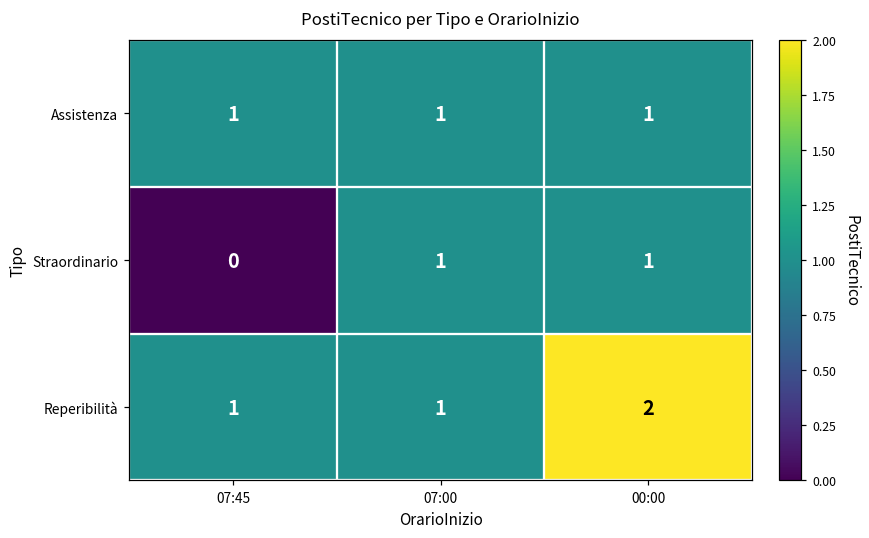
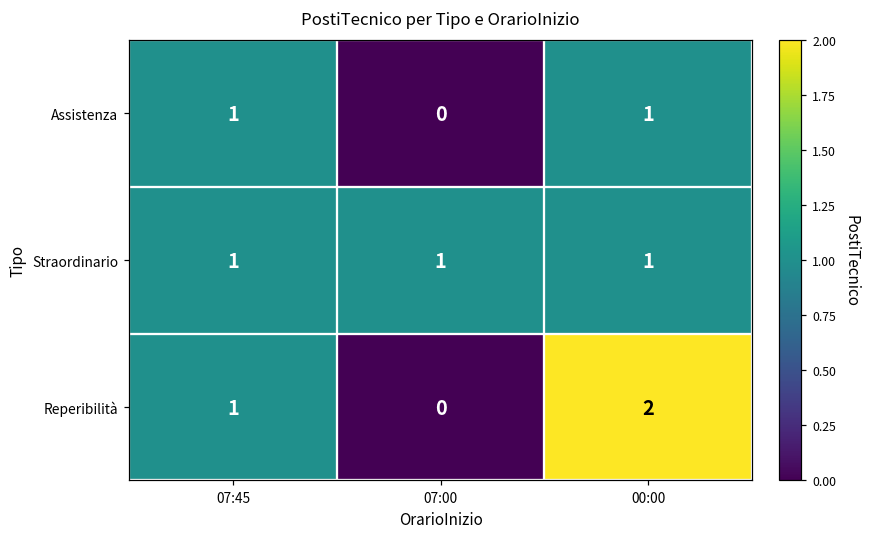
  {
    "Assistenza": {
      "07:45": 1,
-     "07:00": 1,
+     "07:00": 0,
      "00:00": 1
    },
    "Straordinario": {
-     "07:45": 0,
+     "07:45": 1,
      "07:00": 1,
      "00:00": 1
    },
    "Reperibilità": {
      "07:45": 1,
-     "07:00": 1,
+     "07:00": 0,
      "00:00": 2
    }
  }
